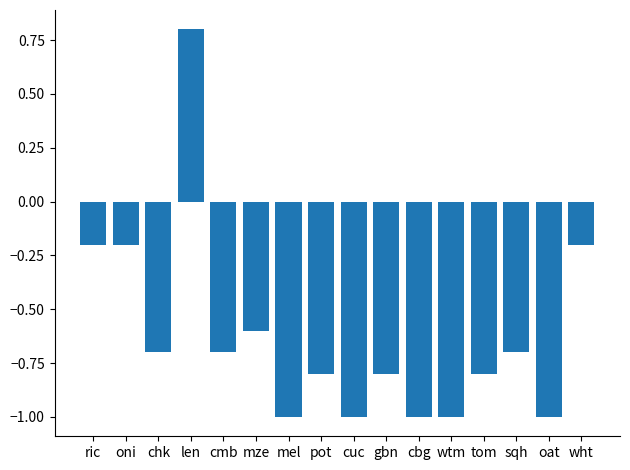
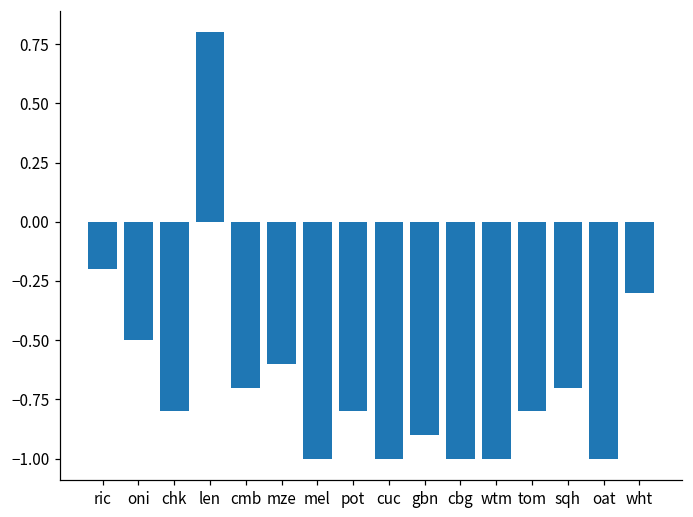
  {
    "ric": -0.2,
-   "oni": -0.2,
-   "chk": -0.7,
+   "oni": -0.5,
+   "chk": -0.8,
    "len": 0.8,
    "cmb": -0.7,
    "mze": -0.6,
    "mel": -1.0,
    "pot": -0.8,
    "cuc": -1.0,
-   "gbn": -0.8,
+   "gbn": -0.9,
    "cbg": -1.0,
    "wtm": -1.0,
    "tom": -0.8,
    "sqh": -0.7,
    "oat": -1.0,
-   "wht": -0.2
+   "wht": -0.3
  }
